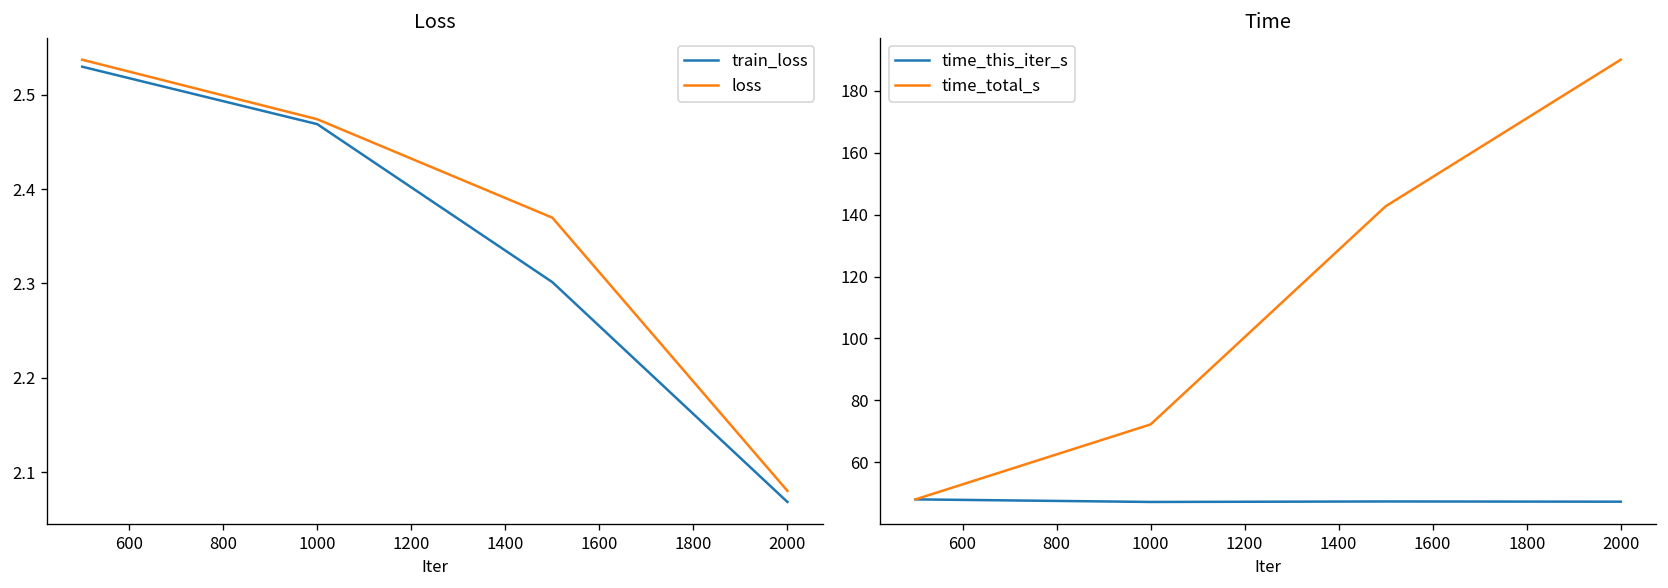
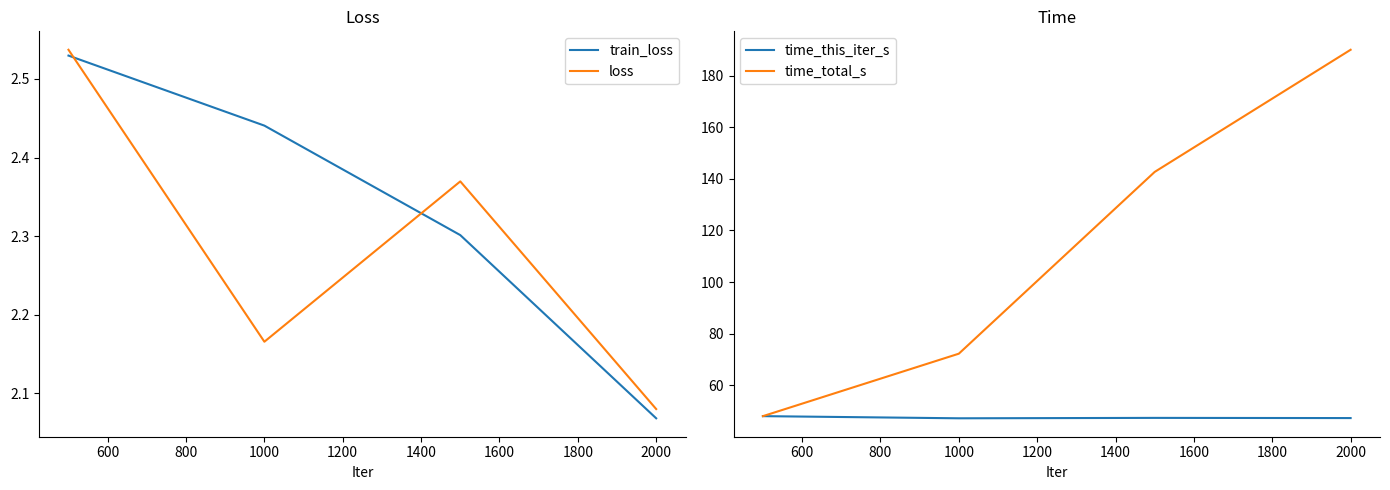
  {
    "Loss": {
      "train_loss": {
-       "1000": 2.47,
+       "1000": 2.44,
        "2000": 2.07
      },
      "loss": {
-       "1000": 2.47,
+       "1000": 2.17,
        "2000": 2.08
      }
    },
    "Time": {
      "time_this_iter_s": {
        "1000": 47,
        "2000": 47
      },
      "time_total_s": {
        "1000": 72,
        "2000": 190
      }
    }
  }
